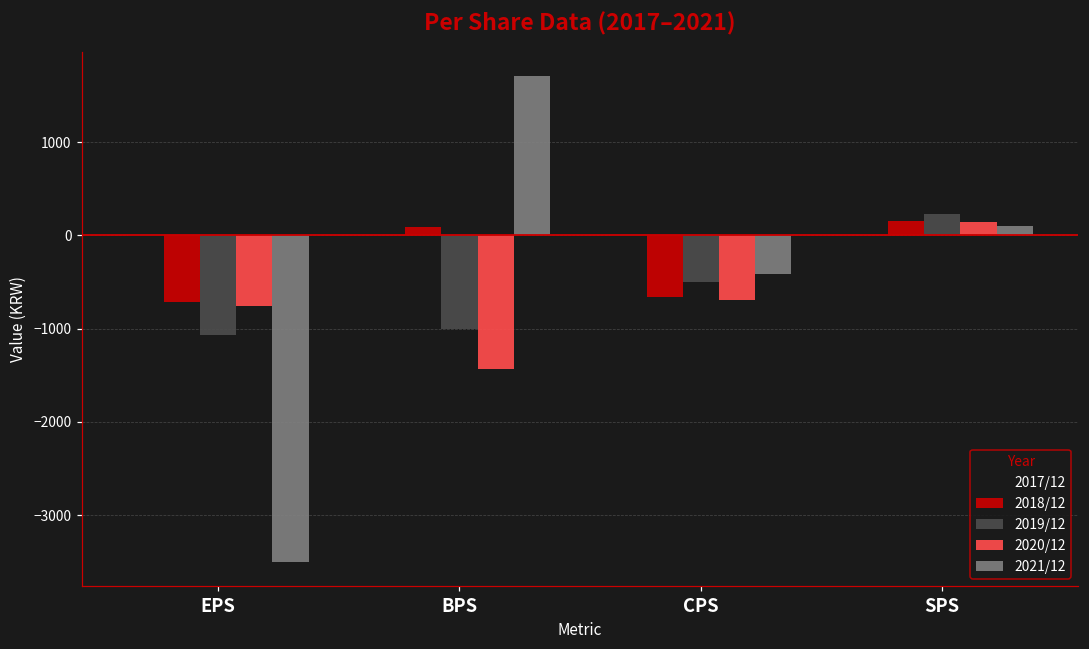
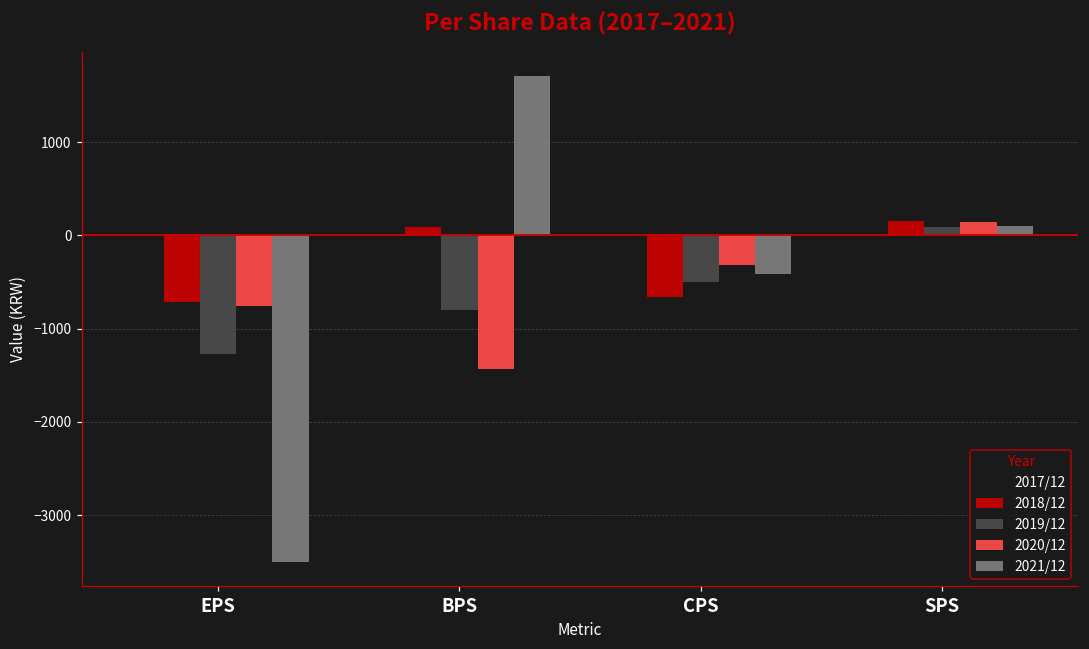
  {
    "2017/12": {
      "EPS": -800,
      "BPS": 100,
      "CPS": -900,
      "SPS": 200
    },
    "2018/12": {
      "EPS": -700,
      "BPS": 100,
      "CPS": -700,
      "SPS": 200
    },
    "2019/12": {
-     "EPS": -1100,
-     "BPS": -1000,
+     "EPS": -1300,
+     "BPS": -800,
      "CPS": -500,
-     "SPS": 200
+     "SPS": 100
    },
    "2020/12": {
      "EPS": -800,
      "BPS": -1400,
-     "CPS": -700,
+     "CPS": -300,
      "SPS": 100
    },
    "2021/12": {
      "EPS": -3500,
      "BPS": 1700,
      "CPS": -400,
      "SPS": 100
    }
  }
